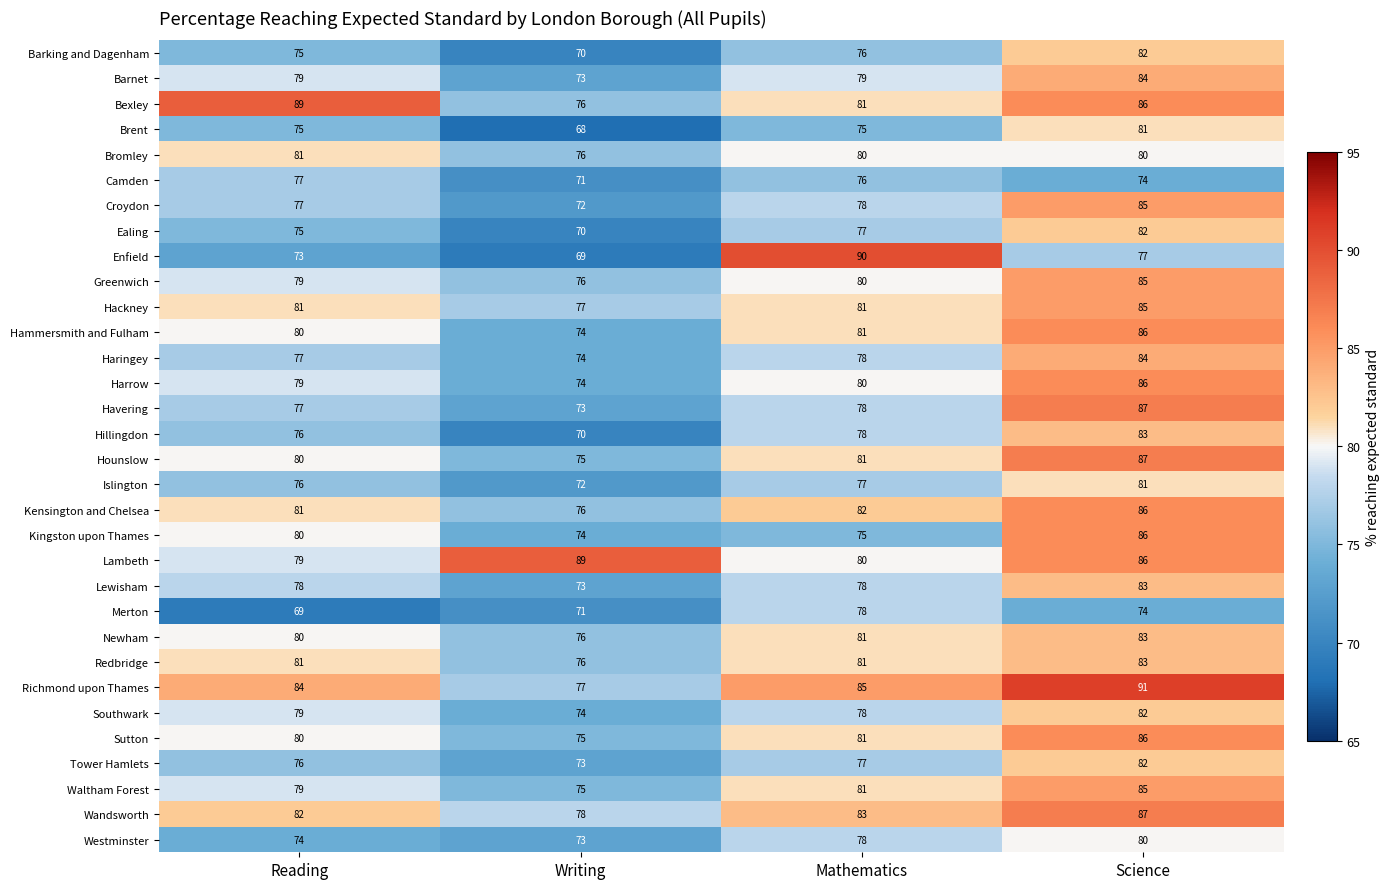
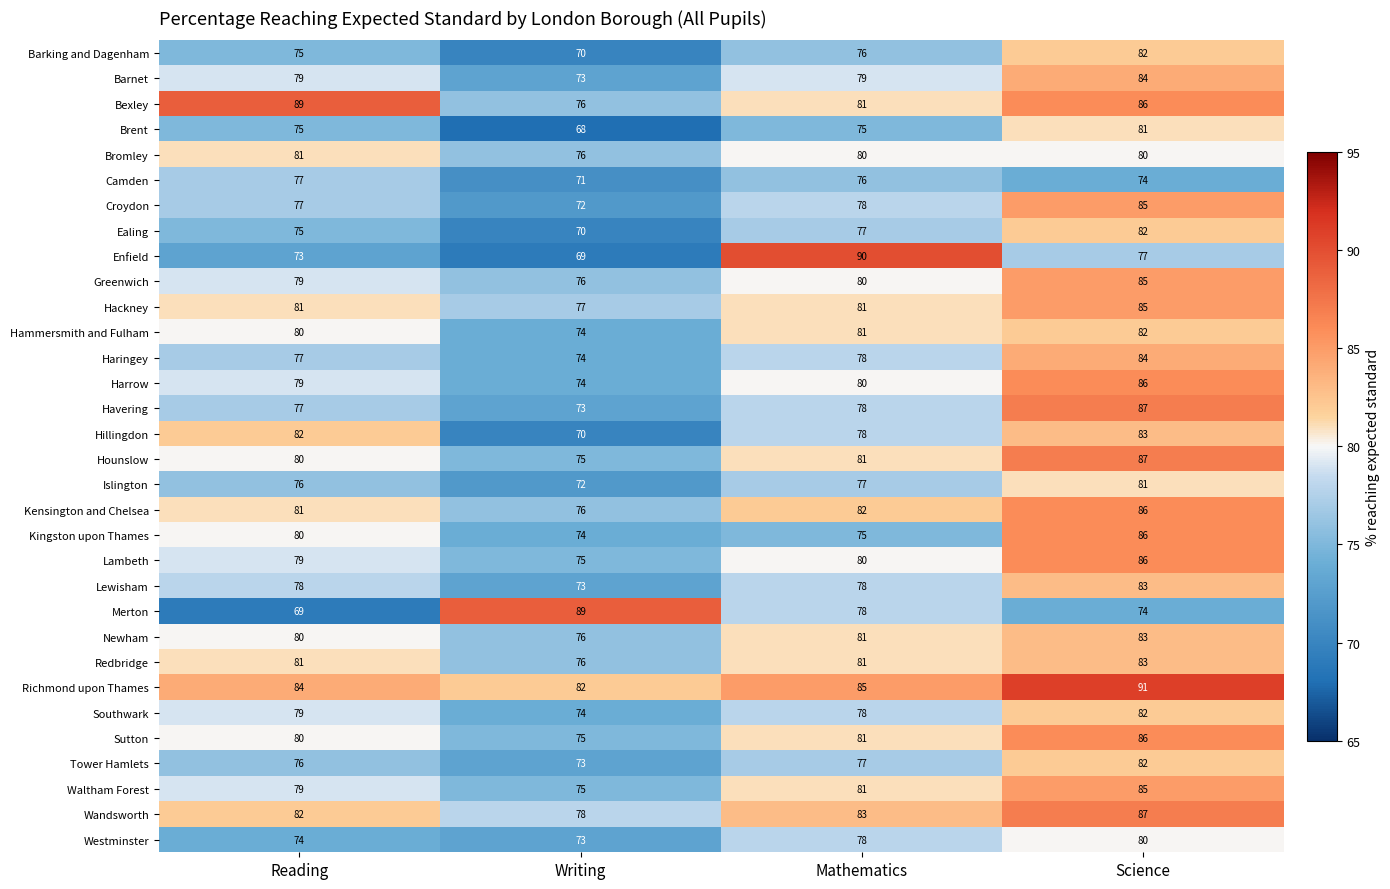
  {
    "Barking and Dagenham": {
      "Reading": 75,
      "Writing": 70,
      "Mathematics": 76,
      "Science": 82
    },
    "Barnet": {
      "Reading": 79,
      "Writing": 73,
      "Mathematics": 79,
      "Science": 84
    },
    "Bexley": {
      "Reading": 89,
      "Writing": 76,
      "Mathematics": 81,
      "Science": 86
    },
    "Brent": {
      "Reading": 75,
      "Writing": 68,
      "Mathematics": 75,
      "Science": 81
    },
    "Bromley": {
      "Reading": 81,
      "Writing": 76,
      "Mathematics": 80,
      "Science": 80
    },
    "Camden": {
      "Reading": 77,
      "Writing": 71,
      "Mathematics": 76,
      "Science": 74
    },
    "Croydon": {
      "Reading": 77,
      "Writing": 72,
      "Mathematics": 78,
      "Science": 85
    },
    "Ealing": {
      "Reading": 75,
      "Writing": 70,
      "Mathematics": 77,
      "Science": 82
    },
    "Enfield": {
      "Reading": 73,
      "Writing": 69,
      "Mathematics": 90,
      "Science": 77
    },
    "Greenwich": {
      "Reading": 79,
      "Writing": 76,
      "Mathematics": 80,
      "Science": 85
    },
    "Hackney": {
      "Reading": 81,
      "Writing": 77,
      "Mathematics": 81,
      "Science": 85
    },
    "Hammersmith and Fulham": {
      "Reading": 80,
      "Writing": 74,
      "Mathematics": 81,
-     "Science": 86
+     "Science": 82
    },
    "Haringey": {
      "Reading": 77,
      "Writing": 74,
      "Mathematics": 78,
      "Science": 84
    },
    "Harrow": {
      "Reading": 79,
      "Writing": 74,
      "Mathematics": 80,
      "Science": 86
    },
    "Havering": {
      "Reading": 77,
      "Writing": 73,
      "Mathematics": 78,
      "Science": 87
    },
    "Hillingdon": {
-     "Reading": 76,
+     "Reading": 82,
      "Writing": 70,
      "Mathematics": 78,
      "Science": 83
    },
    "Hounslow": {
      "Reading": 80,
      "Writing": 75,
      "Mathematics": 81,
      "Science": 87
    },
    "Islington": {
      "Reading": 76,
      "Writing": 72,
      "Mathematics": 77,
      "Science": 81
    },
    "Kensington and Chelsea": {
      "Reading": 81,
      "Writing": 76,
      "Mathematics": 82,
      "Science": 86
    },
    "Kingston upon Thames": {
      "Reading": 80,
      "Writing": 74,
      "Mathematics": 75,
      "Science": 86
    },
    "Lambeth": {
      "Reading": 79,
-     "Writing": 89,
+     "Writing": 75,
      "Mathematics": 80,
      "Science": 86
    },
    "Lewisham": {
      "Reading": 78,
      "Writing": 73,
      "Mathematics": 78,
      "Science": 83
    },
    "Merton": {
      "Reading": 69,
-     "Writing": 71,
+     "Writing": 89,
      "Mathematics": 78,
      "Science": 74
    },
    "Newham": {
      "Reading": 80,
      "Writing": 76,
      "Mathematics": 81,
      "Science": 83
    },
    "Redbridge": {
      "Reading": 81,
      "Writing": 76,
      "Mathematics": 81,
      "Science": 83
    },
    "Richmond upon Thames": {
      "Reading": 84,
-     "Writing": 77,
+     "Writing": 82,
      "Mathematics": 85,
      "Science": 91
    },
    "Southwark": {
      "Reading": 79,
      "Writing": 74,
      "Mathematics": 78,
      "Science": 82
    },
    "Sutton": {
      "Reading": 80,
      "Writing": 75,
      "Mathematics": 81,
      "Science": 86
    },
    "Tower Hamlets": {
      "Reading": 76,
      "Writing": 73,
      "Mathematics": 77,
      "Science": 82
    },
    "Waltham Forest": {
      "Reading": 79,
      "Writing": 75,
      "Mathematics": 81,
      "Science": 85
    },
    "Wandsworth": {
      "Reading": 82,
      "Writing": 78,
      "Mathematics": 83,
      "Science": 87
    },
    "Westminster": {
      "Reading": 74,
      "Writing": 73,
      "Mathematics": 78,
      "Science": 80
    }
  }
